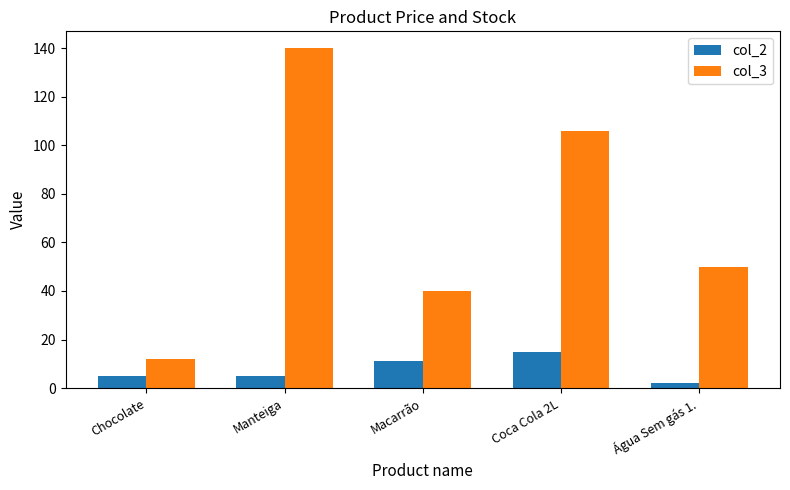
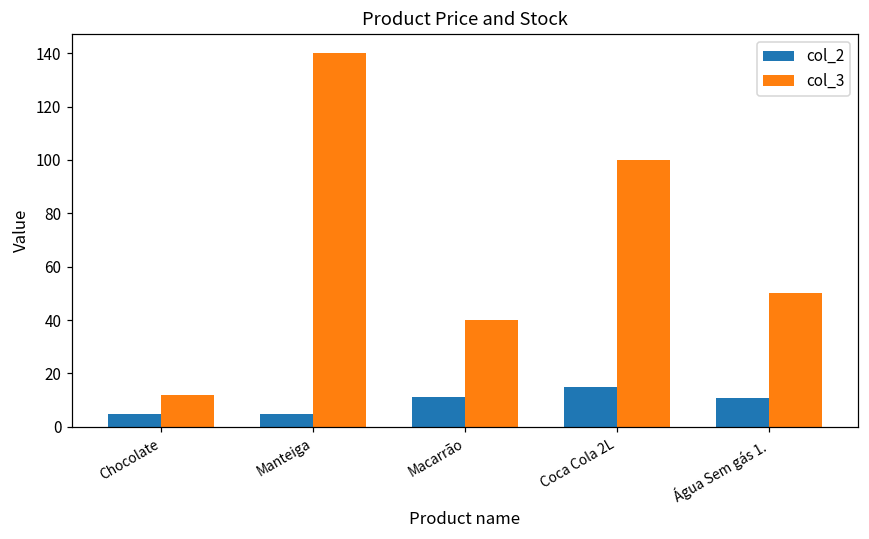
  {
    "col_2": {
      "Chocolate": 5,
      "Manteiga": 5,
      "Macarrão": 11,
      "Coca Cola 2L": 15,
-     "Água Sem gás 1.": 2
+     "Água Sem gás 1.": 11
    },
    "col_3": {
      "Chocolate": 12,
      "Manteiga": 140,
      "Macarrão": 40,
-     "Coca Cola 2L": 106,
+     "Coca Cola 2L": 100,
      "Água Sem gás 1.": 50
    }
  }
